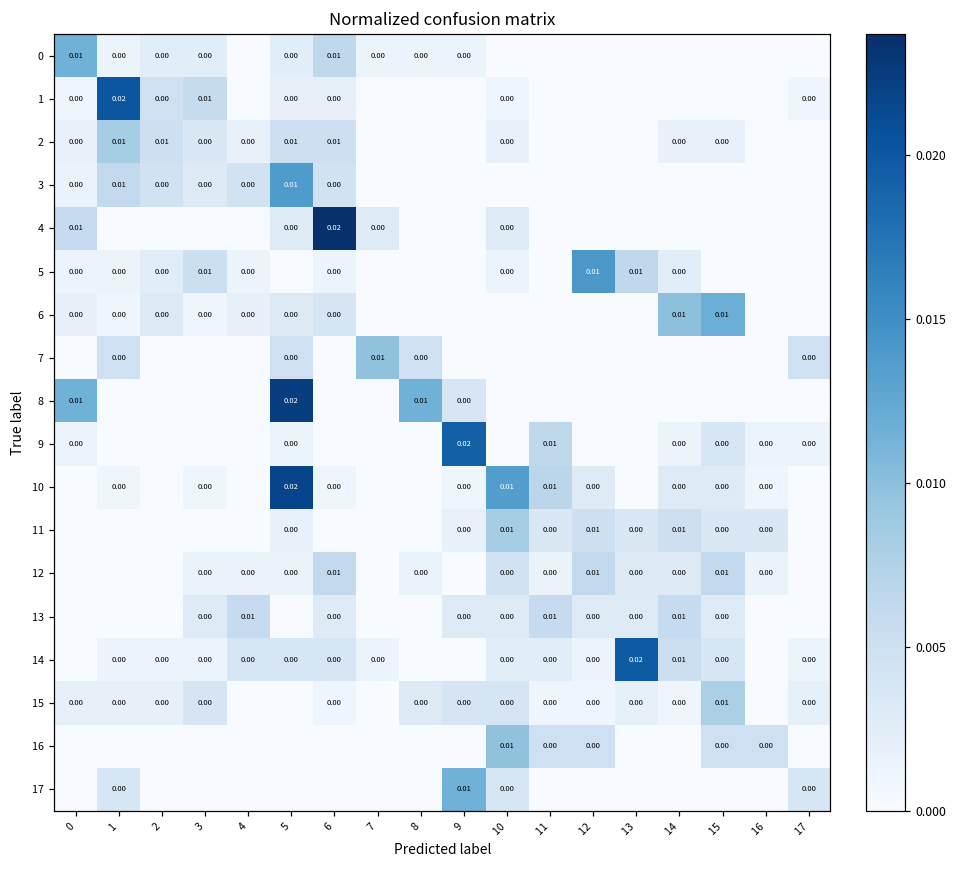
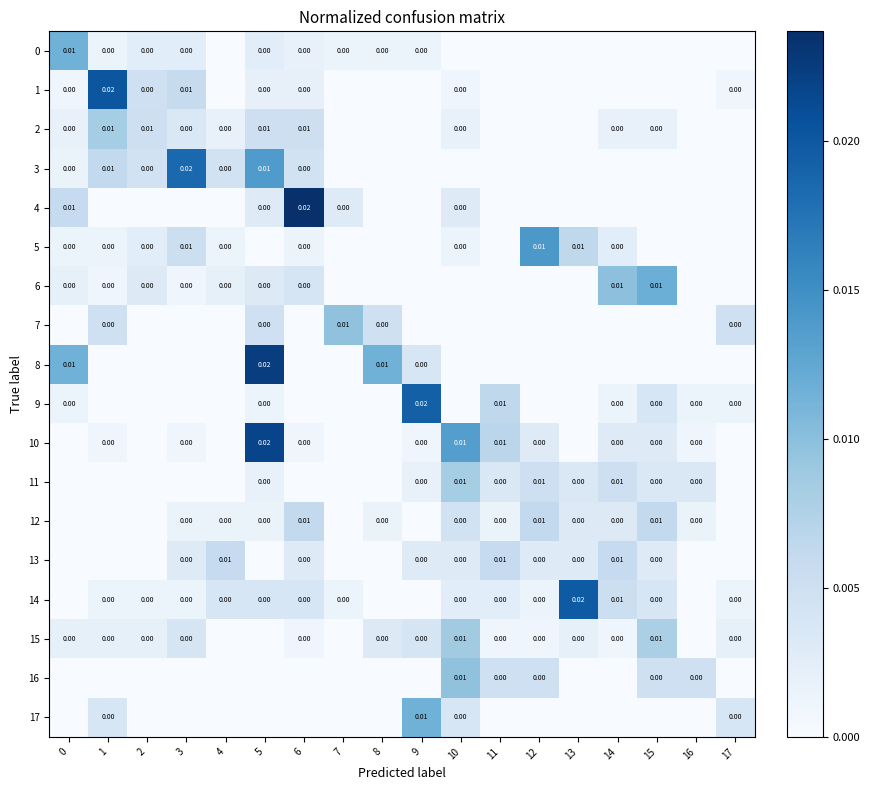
  {
    "0": {
      "0": 0.01,
      "1": 0.00,
      "2": 0.00,
      "3": 0.00,
      "5": 0.00,
-     "6": 0.01,
+     "6": 0.00,
      "7": 0.00,
      "8": 0.00,
      "9": 0.00
    },
    "1": {
      "0": 0.00,
      "1": 0.02,
      "2": 0.00,
      "3": 0.01,
      "5": 0.00,
      "6": 0.00,
      "10": 0.00,
      "17": 0.00
    },
    "2": {
      "0": 0.00,
      "1": 0.01,
      "2": 0.01,
      "3": 0.00,
      "4": 0.00,
      "5": 0.01,
      "6": 0.01,
      "10": 0.00,
      "14": 0.00,
      "15": 0.00
    },
    "3": {
      "0": 0.00,
      "1": 0.01,
      "2": 0.00,
-     "3": 0.00,
+     "3": 0.02,
      "4": 0.00,
      "5": 0.01,
      "6": 0.00
    },
    "4": {
      "0": 0.01,
      "5": 0.00,
      "6": 0.02,
      "7": 0.00,
      "10": 0.00
    },
    "5": {
      "0": 0.00,
      "1": 0.00,
      "2": 0.00,
      "3": 0.01,
      "4": 0.00,
      "6": 0.00,
      "10": 0.00,
      "12": 0.01,
      "13": 0.01,
      "14": 0.00
    },
    "6": {
      "0": 0.00,
      "1": 0.00,
      "2": 0.00,
      "3": 0.00,
      "4": 0.00,
      "5": 0.00,
      "6": 0.00,
      "14": 0.01,
      "15": 0.01
    },
    "7": {
      "1": 0.00,
      "5": 0.00,
      "7": 0.01,
      "8": 0.00,
      "17": 0.00
    },
    "8": {
      "0": 0.01,
      "5": 0.02,
      "8": 0.01,
      "9": 0.00
    },
    "9": {
      "0": 0.00,
      "5": 0.00,
      "9": 0.02,
      "11": 0.01,
      "14": 0.00,
      "15": 0.00,
      "16": 0.00,
      "17": 0.00
    },
    "10": {
      "1": 0.00,
      "3": 0.00,
      "5": 0.02,
      "6": 0.00,
      "9": 0.00,
      "10": 0.01,
      "11": 0.01,
      "12": 0.00,
      "14": 0.00,
      "15": 0.00,
      "16": 0.00
    },
    "11": {
      "5": 0.00,
      "9": 0.00,
      "10": 0.01,
      "11": 0.00,
      "12": 0.01,
      "13": 0.00,
      "14": 0.01,
      "15": 0.00,
      "16": 0.00
    },
    "12": {
      "3": 0.00,
      "4": 0.00,
      "5": 0.00,
      "6": 0.01,
      "8": 0.00,
      "10": 0.00,
      "11": 0.00,
      "12": 0.01,
      "13": 0.00,
      "14": 0.00,
      "15": 0.01,
      "16": 0.00
    },
    "13": {
      "3": 0.00,
      "4": 0.01,
      "6": 0.00,
      "9": 0.00,
      "10": 0.00,
      "11": 0.01,
      "12": 0.00,
      "13": 0.00,
      "14": 0.01,
      "15": 0.00
    },
    "14": {
      "1": 0.00,
      "2": 0.00,
      "3": 0.00,
      "4": 0.00,
      "5": 0.00,
      "6": 0.00,
      "7": 0.00,
      "10": 0.00,
      "11": 0.00,
      "12": 0.00,
      "13": 0.02,
      "14": 0.01,
      "15": 0.00,
      "17": 0.00
    },
    "15": {
      "0": 0.00,
      "1": 0.00,
      "2": 0.00,
      "3": 0.00,
      "6": 0.00,
      "8": 0.00,
      "9": 0.00,
-     "10": 0.00,
+     "10": 0.01,
      "11": 0.00,
      "12": 0.00,
      "13": 0.00,
      "14": 0.00,
      "15": 0.01,
      "17": 0.00
    },
    "16": {
      "10": 0.01,
      "11": 0.00,
      "12": 0.00,
      "15": 0.00,
      "16": 0.00
    },
    "17": {
      "1": 0.00,
      "9": 0.01,
      "10": 0.00,
      "17": 0.00
    }
  }
